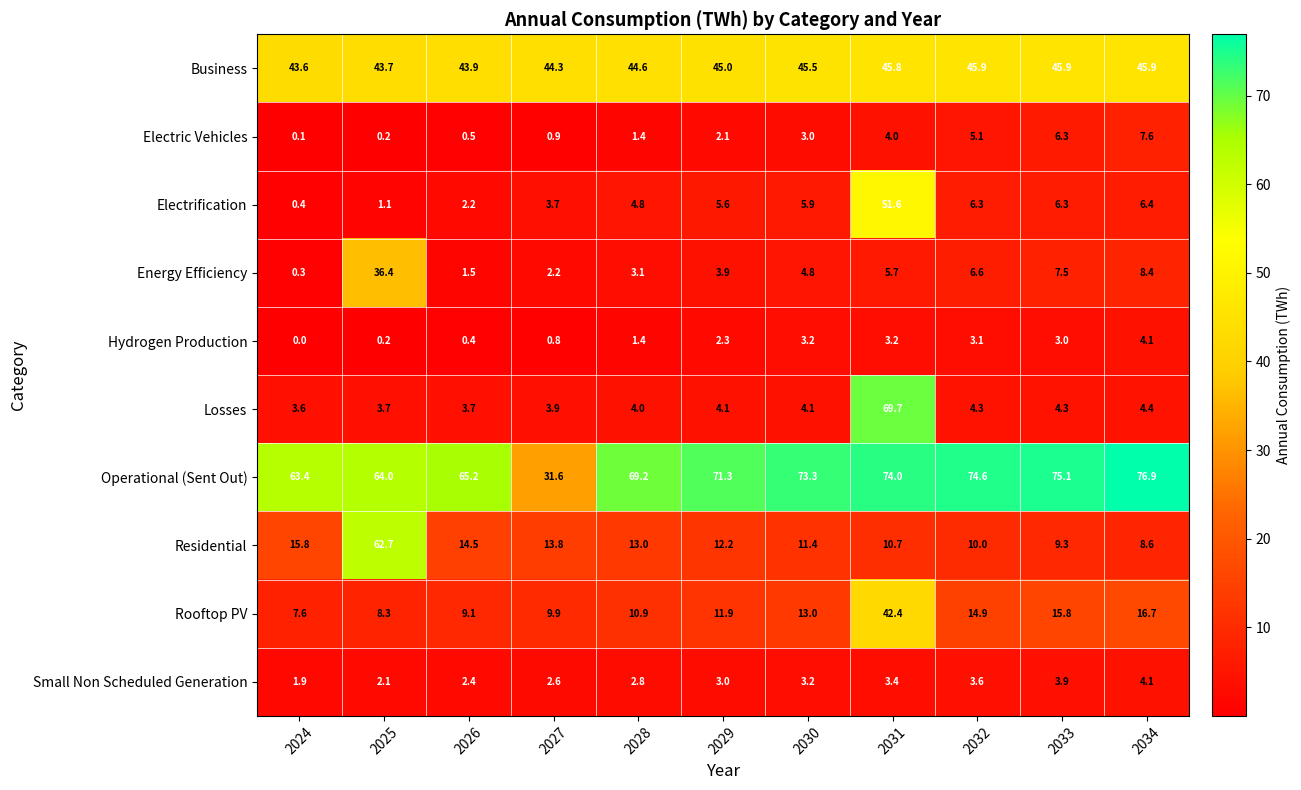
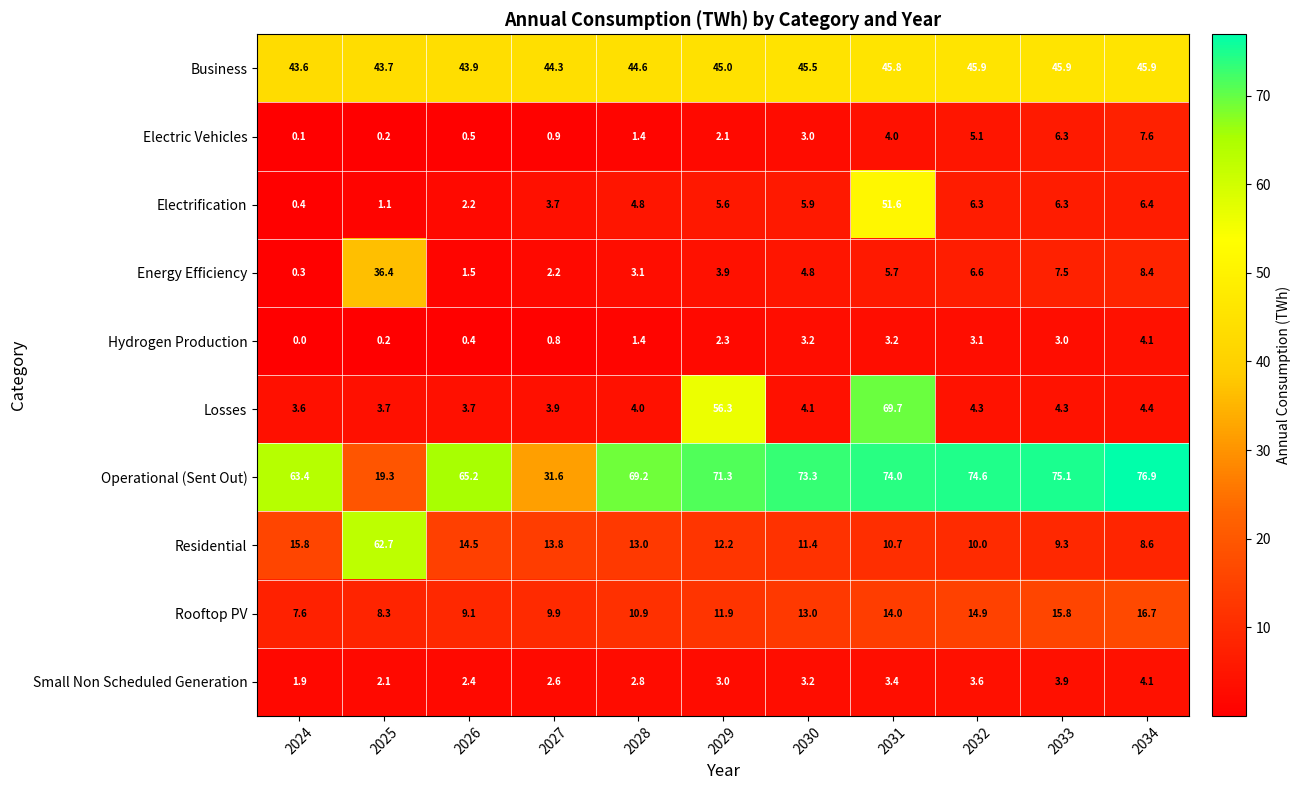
  {
    "Business": {
      "2024": 43.6,
      "2025": 43.7,
      "2026": 43.9,
      "2027": 44.3,
      "2028": 44.6,
      "2029": 45.0,
      "2030": 45.5,
      "2031": 45.8,
      "2032": 45.9,
      "2033": 45.9,
      "2034": 45.9
    },
    "Electric Vehicles": {
      "2024": 0.1,
      "2025": 0.2,
      "2026": 0.5,
      "2027": 0.9,
      "2028": 1.4,
      "2029": 2.1,
      "2030": 3.0,
      "2031": 4.0,
      "2032": 5.1,
      "2033": 6.3,
      "2034": 7.6
    },
    "Electrification": {
      "2024": 0.4,
      "2025": 1.1,
      "2026": 2.2,
      "2027": 3.7,
      "2028": 4.8,
      "2029": 5.6,
      "2030": 5.9,
      "2031": 51.6,
      "2032": 6.3,
      "2033": 6.3,
      "2034": 6.4
    },
    "Energy Efficiency": {
      "2024": 0.3,
      "2025": 36.4,
      "2026": 1.5,
      "2027": 2.2,
      "2028": 3.1,
      "2029": 3.9,
      "2030": 4.8,
      "2031": 5.7,
      "2032": 6.6,
      "2033": 7.5,
      "2034": 8.4
    },
    "Hydrogen Production": {
      "2024": 0.0,
      "2025": 0.2,
      "2026": 0.4,
      "2027": 0.8,
      "2028": 1.4,
      "2029": 2.3,
      "2030": 3.2,
      "2031": 3.2,
      "2032": 3.1,
      "2033": 3.0,
      "2034": 4.1
    },
    "Losses": {
      "2024": 3.6,
      "2025": 3.7,
      "2026": 3.7,
      "2027": 3.9,
      "2028": 4.0,
-     "2029": 4.1,
+     "2029": 56.3,
      "2030": 4.1,
      "2031": 69.7,
      "2032": 4.3,
      "2033": 4.3,
      "2034": 4.4
    },
    "Operational (Sent Out)": {
      "2024": 63.4,
-     "2025": 64.0,
+     "2025": 19.3,
      "2026": 65.2,
      "2027": 31.6,
      "2028": 69.2,
      "2029": 71.3,
      "2030": 73.3,
      "2031": 74.0,
      "2032": 74.6,
      "2033": 75.1,
      "2034": 76.9
    },
    "Residential": {
      "2024": 15.8,
      "2025": 62.7,
      "2026": 14.5,
      "2027": 13.8,
      "2028": 13.0,
      "2029": 12.2,
      "2030": 11.4,
      "2031": 10.7,
      "2032": 10.0,
      "2033": 9.3,
      "2034": 8.6
    },
    "Rooftop PV": {
      "2024": 7.6,
      "2025": 8.3,
      "2026": 9.1,
      "2027": 9.9,
      "2028": 10.9,
      "2029": 11.9,
      "2030": 13.0,
-     "2031": 42.4,
+     "2031": 14.0,
      "2032": 14.9,
      "2033": 15.8,
      "2034": 16.7
    },
    "Small Non Scheduled Generation": {
      "2024": 1.9,
      "2025": 2.1,
      "2026": 2.4,
      "2027": 2.6,
      "2028": 2.8,
      "2029": 3.0,
      "2030": 3.2,
      "2031": 3.4,
      "2032": 3.6,
      "2033": 3.9,
      "2034": 4.1
    }
  }
